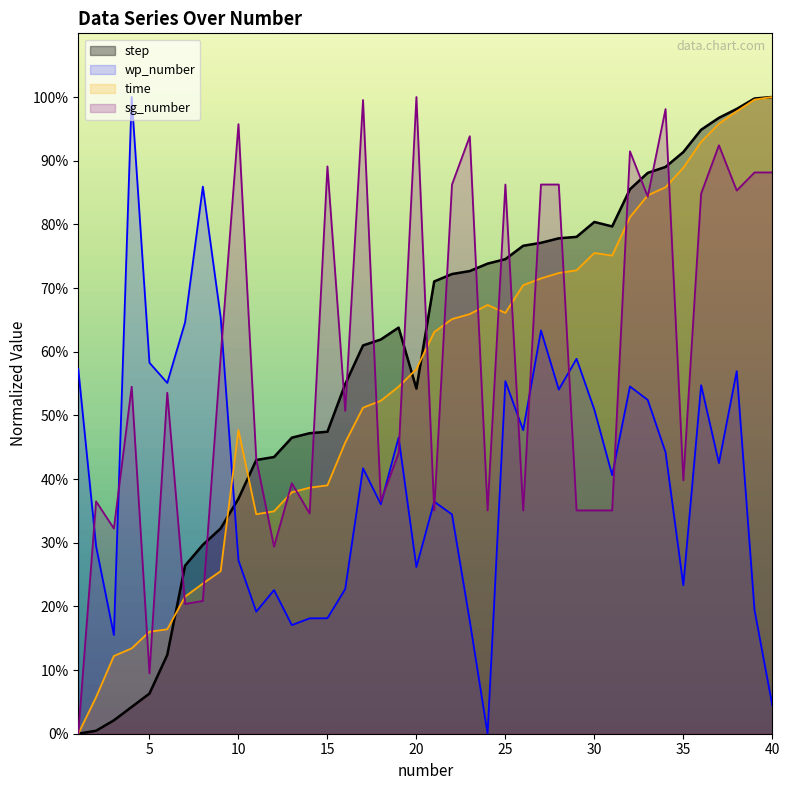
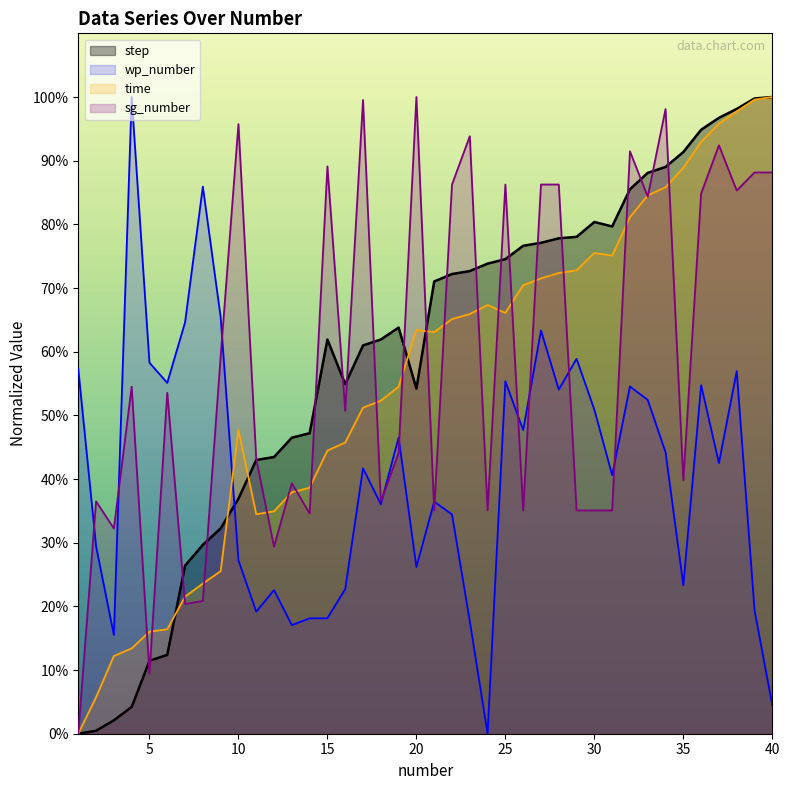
  {
    "step": {
-     "5": "6%",
+     "5": "11%",
      "10": "37%",
-     "15": "47%",
+     "15": "62%",
      "20": "54%",
      "25": "75%",
      "30": "80%",
      "35": "91%"
    },
    "time": {
      "5": "16%",
      "10": "48%",
-     "15": "39%",
-     "20": "57%",
+     "15": "44%",
+     "20": "63%",
      "25": "66%",
      "30": "76%",
      "35": "89%"
    }
  }
